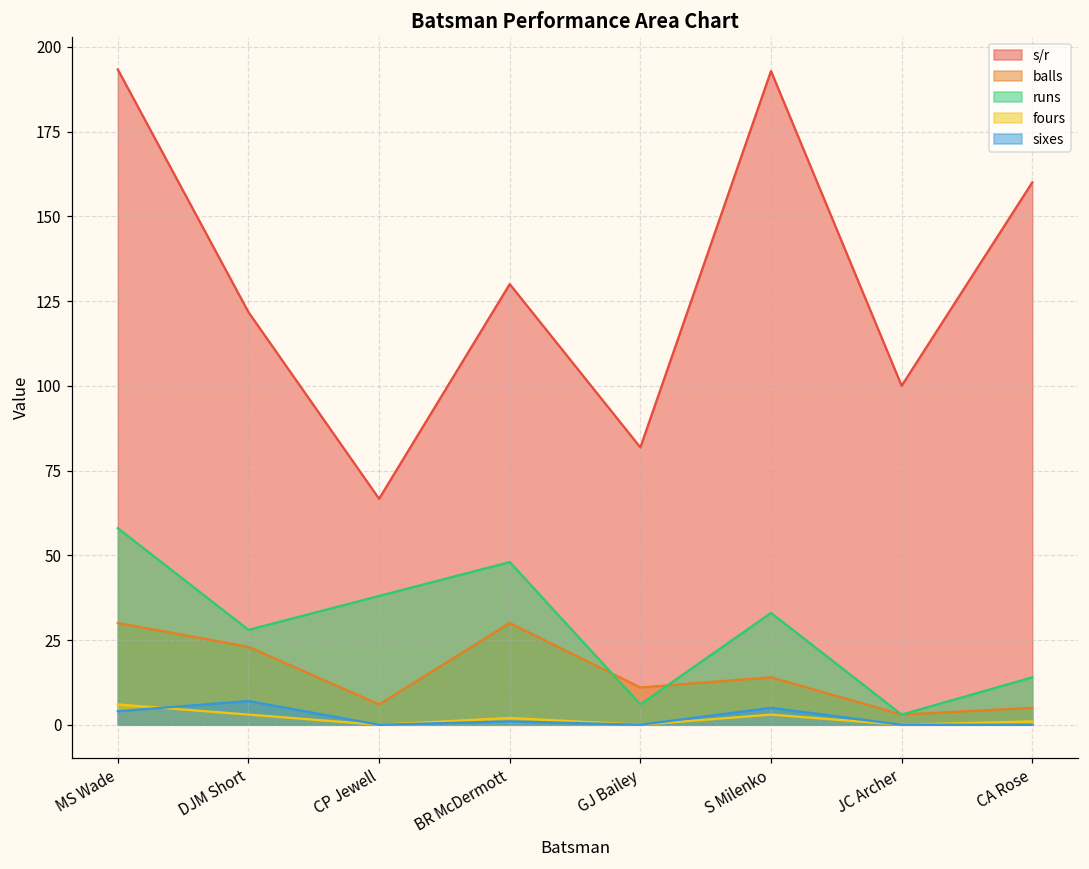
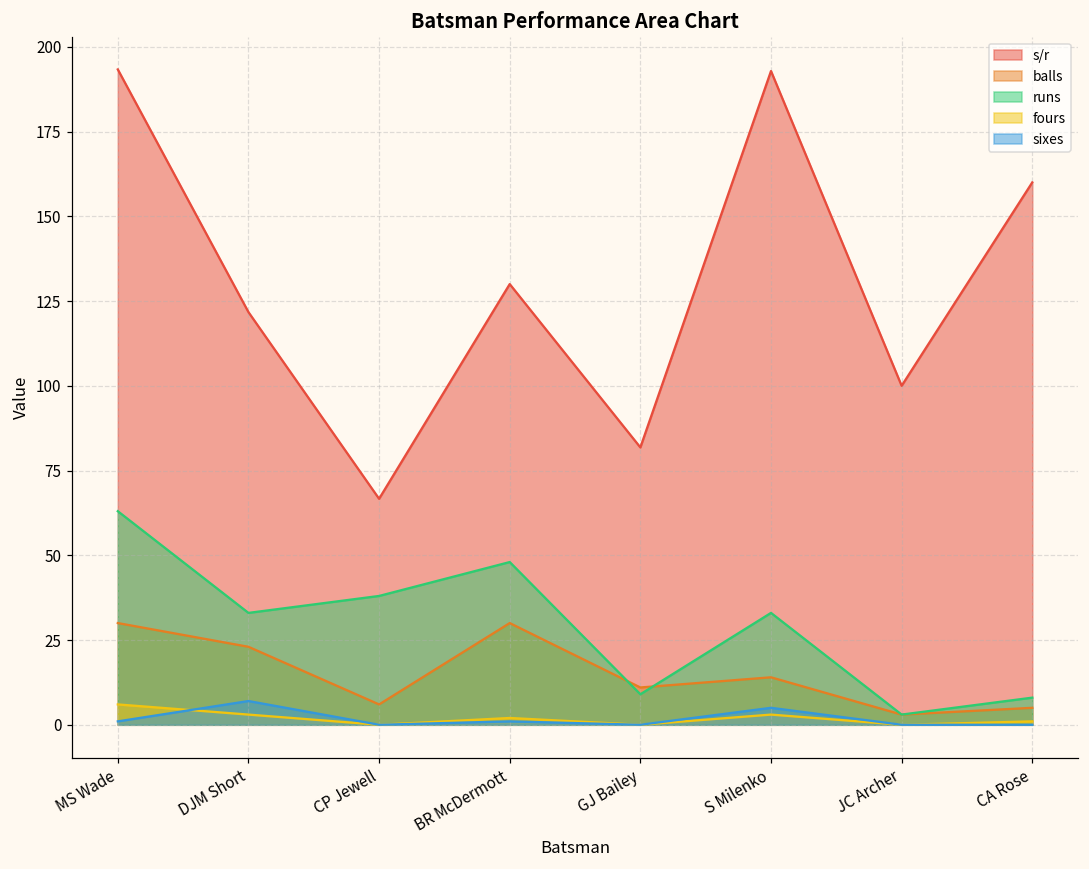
  {
    "runs": {
-     "MS Wade": 58,
-     "DJM Short": 28,
+     "MS Wade": 63,
+     "DJM Short": 33,
      "CP Jewell": 38,
      "BR McDermott": 48,
-     "GJ Bailey": 6,
+     "GJ Bailey": 9,
      "S Milenko": 33,
-     "CA Rose": 14
+     "CA Rose": 8
    },
    "sixes": {
-     "MS Wade": 4,
+     "MS Wade": 1,
      "DJM Short": 7,
      "BR McDermott": 1,
      "S Milenko": 5,
      "CA Rose": 0
    }
  }
